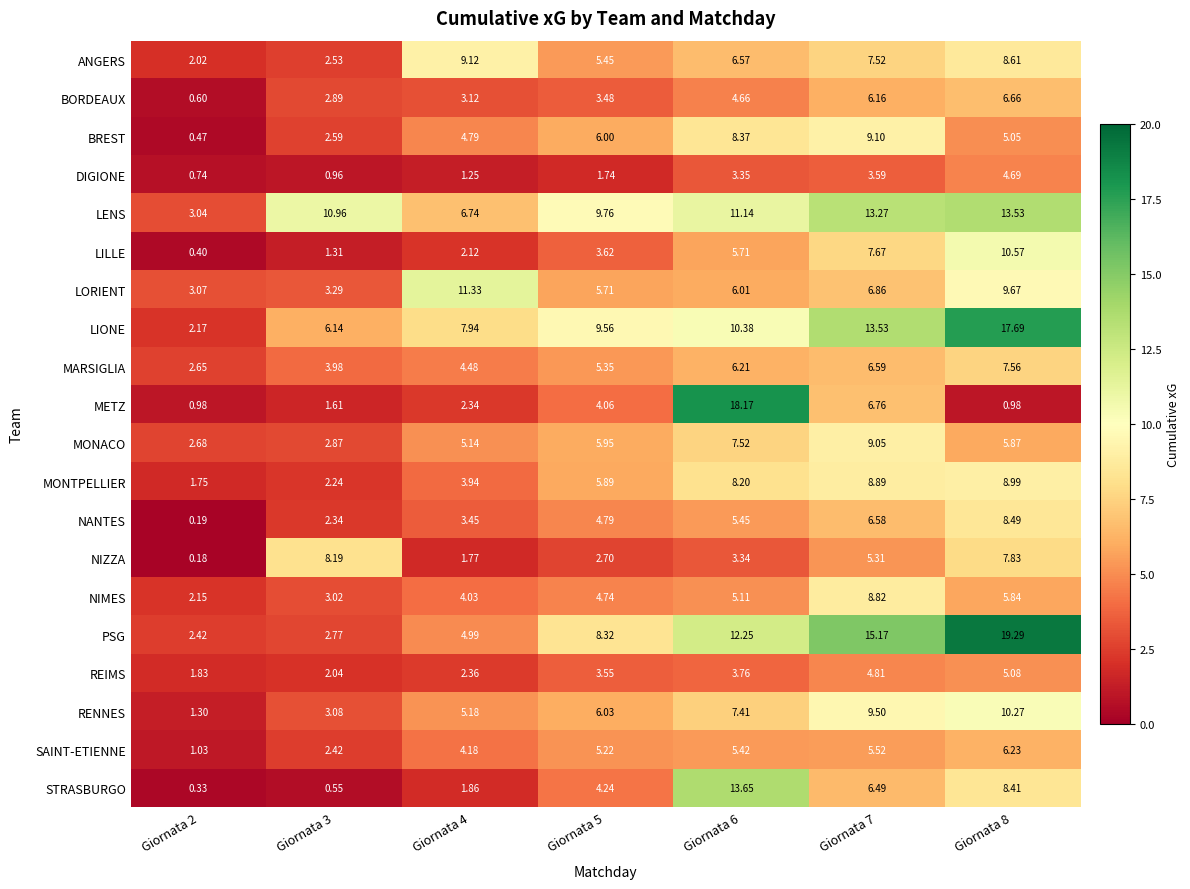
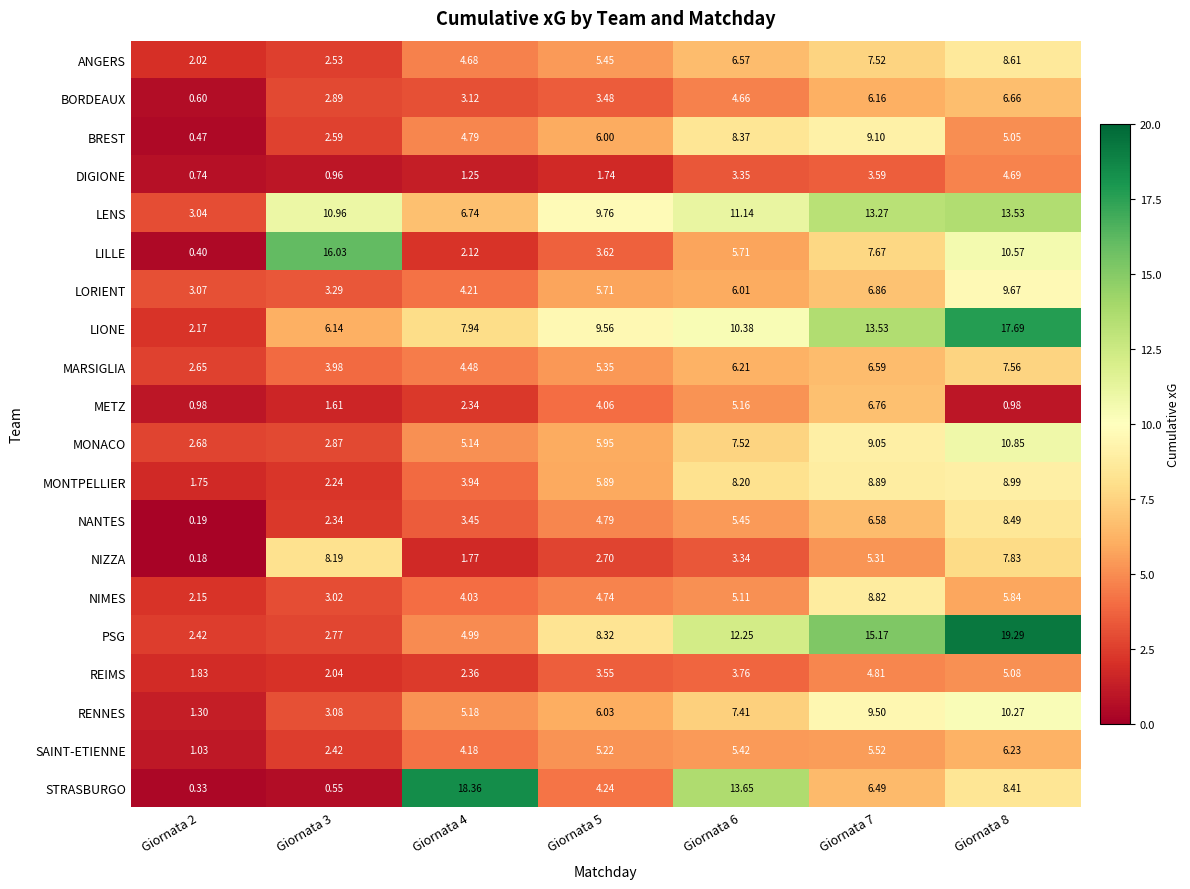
  {
    "ANGERS": {
      "Giornata 2": 2.02,
      "Giornata 3": 2.53,
-     "Giornata 4": 9.12,
+     "Giornata 4": 4.68,
      "Giornata 5": 5.45,
      "Giornata 6": 6.57,
      "Giornata 7": 7.52,
      "Giornata 8": 8.61
    },
    "BORDEAUX": {
      "Giornata 2": 0.60,
      "Giornata 3": 2.89,
      "Giornata 4": 3.12,
      "Giornata 5": 3.48,
      "Giornata 6": 4.66,
      "Giornata 7": 6.16,
      "Giornata 8": 6.66
    },
    "BREST": {
      "Giornata 2": 0.47,
      "Giornata 3": 2.59,
      "Giornata 4": 4.79,
      "Giornata 5": 6.00,
      "Giornata 6": 8.37,
      "Giornata 7": 9.10,
      "Giornata 8": 5.05
    },
    "DIGIONE": {
      "Giornata 2": 0.74,
      "Giornata 3": 0.96,
      "Giornata 4": 1.25,
      "Giornata 5": 1.74,
      "Giornata 6": 3.35,
      "Giornata 7": 3.59,
      "Giornata 8": 4.69
    },
    "LENS": {
      "Giornata 2": 3.04,
      "Giornata 3": 10.96,
      "Giornata 4": 6.74,
      "Giornata 5": 9.76,
      "Giornata 6": 11.14,
      "Giornata 7": 13.27,
      "Giornata 8": 13.53
    },
    "LILLE": {
      "Giornata 2": 0.40,
-     "Giornata 3": 1.31,
+     "Giornata 3": 16.03,
      "Giornata 4": 2.12,
      "Giornata 5": 3.62,
      "Giornata 6": 5.71,
      "Giornata 7": 7.67,
      "Giornata 8": 10.57
    },
    "LORIENT": {
      "Giornata 2": 3.07,
      "Giornata 3": 3.29,
-     "Giornata 4": 11.33,
+     "Giornata 4": 4.21,
      "Giornata 5": 5.71,
      "Giornata 6": 6.01,
      "Giornata 7": 6.86,
      "Giornata 8": 9.67
    },
    "LIONE": {
      "Giornata 2": 2.17,
      "Giornata 3": 6.14,
      "Giornata 4": 7.94,
      "Giornata 5": 9.56,
      "Giornata 6": 10.38,
      "Giornata 7": 13.53,
      "Giornata 8": 17.69
    },
    "MARSIGLIA": {
      "Giornata 2": 2.65,
      "Giornata 3": 3.98,
      "Giornata 4": 4.48,
      "Giornata 5": 5.35,
      "Giornata 6": 6.21,
      "Giornata 7": 6.59,
      "Giornata 8": 7.56
    },
    "METZ": {
      "Giornata 2": 0.98,
      "Giornata 3": 1.61,
      "Giornata 4": 2.34,
      "Giornata 5": 4.06,
-     "Giornata 6": 18.17,
+     "Giornata 6": 5.16,
      "Giornata 7": 6.76,
      "Giornata 8": 0.98
    },
    "MONACO": {
      "Giornata 2": 2.68,
      "Giornata 3": 2.87,
      "Giornata 4": 5.14,
      "Giornata 5": 5.95,
      "Giornata 6": 7.52,
      "Giornata 7": 9.05,
-     "Giornata 8": 5.87
+     "Giornata 8": 10.85
    },
    "MONTPELLIER": {
      "Giornata 2": 1.75,
      "Giornata 3": 2.24,
      "Giornata 4": 3.94,
      "Giornata 5": 5.89,
      "Giornata 6": 8.20,
      "Giornata 7": 8.89,
      "Giornata 8": 8.99
    },
    "NANTES": {
      "Giornata 2": 0.19,
      "Giornata 3": 2.34,
      "Giornata 4": 3.45,
      "Giornata 5": 4.79,
      "Giornata 6": 5.45,
      "Giornata 7": 6.58,
      "Giornata 8": 8.49
    },
    "NIZZA": {
      "Giornata 2": 0.18,
      "Giornata 3": 8.19,
      "Giornata 4": 1.77,
      "Giornata 5": 2.70,
      "Giornata 6": 3.34,
      "Giornata 7": 5.31,
      "Giornata 8": 7.83
    },
    "NIMES": {
      "Giornata 2": 2.15,
      "Giornata 3": 3.02,
      "Giornata 4": 4.03,
      "Giornata 5": 4.74,
      "Giornata 6": 5.11,
      "Giornata 7": 8.82,
      "Giornata 8": 5.84
    },
    "PSG": {
      "Giornata 2": 2.42,
      "Giornata 3": 2.77,
      "Giornata 4": 4.99,
      "Giornata 5": 8.32,
      "Giornata 6": 12.25,
      "Giornata 7": 15.17,
      "Giornata 8": 19.29
    },
    "REIMS": {
      "Giornata 2": 1.83,
      "Giornata 3": 2.04,
      "Giornata 4": 2.36,
      "Giornata 5": 3.55,
      "Giornata 6": 3.76,
      "Giornata 7": 4.81,
      "Giornata 8": 5.08
    },
    "RENNES": {
      "Giornata 2": 1.30,
      "Giornata 3": 3.08,
      "Giornata 4": 5.18,
      "Giornata 5": 6.03,
      "Giornata 6": 7.41,
      "Giornata 7": 9.50,
      "Giornata 8": 10.27
    },
    "SAINT-ETIENNE": {
      "Giornata 2": 1.03,
      "Giornata 3": 2.42,
      "Giornata 4": 4.18,
      "Giornata 5": 5.22,
      "Giornata 6": 5.42,
      "Giornata 7": 5.52,
      "Giornata 8": 6.23
    },
    "STRASBURGO": {
      "Giornata 2": 0.33,
      "Giornata 3": 0.55,
-     "Giornata 4": 1.86,
+     "Giornata 4": 18.36,
      "Giornata 5": 4.24,
      "Giornata 6": 13.65,
      "Giornata 7": 6.49,
      "Giornata 8": 8.41
    }
  }
